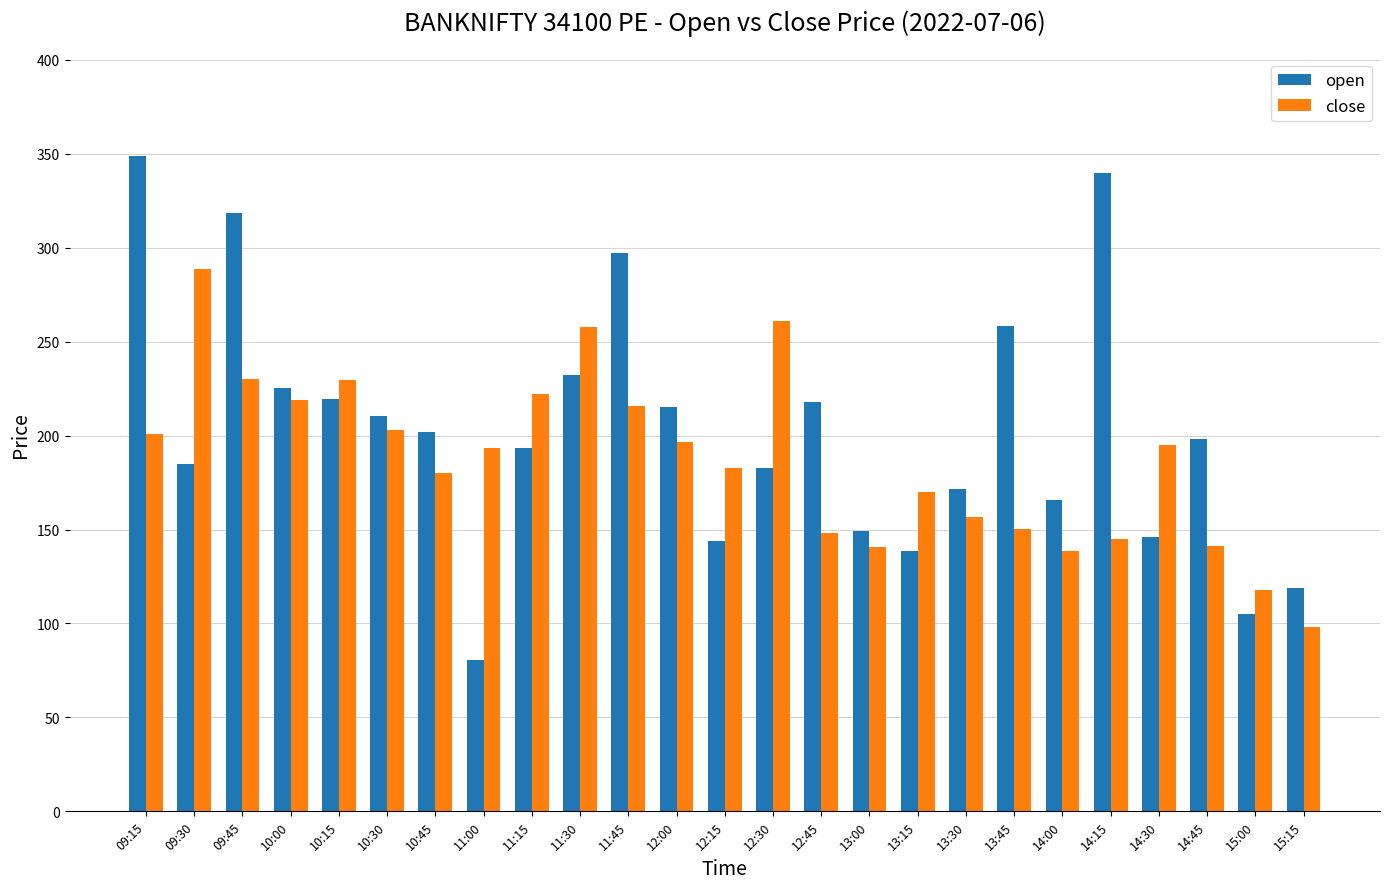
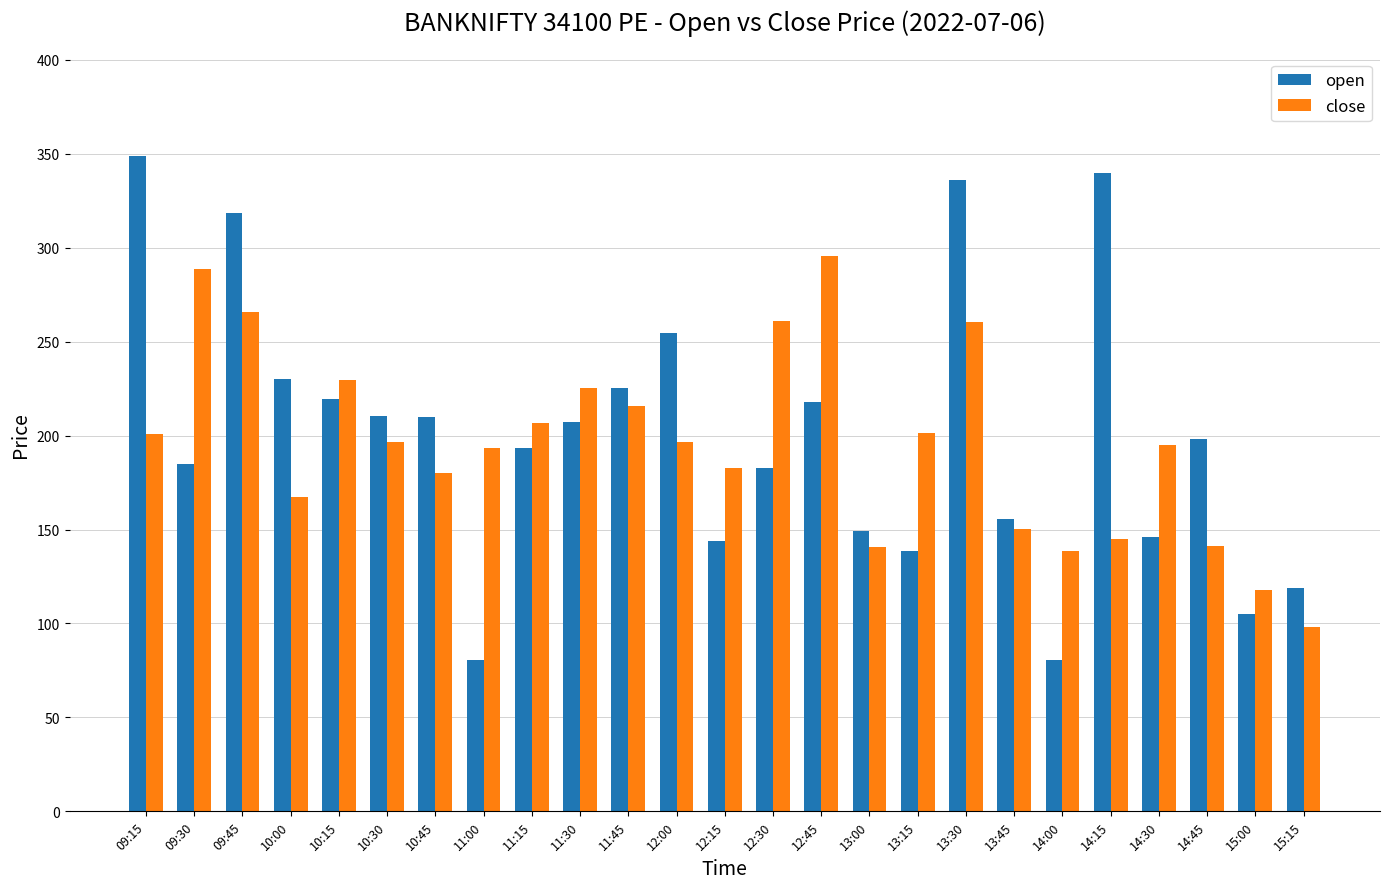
  {
    "open": {
      "09:15": 349,
      "09:30": 185,
      "09:45": 318,
-     "10:00": 225,
+     "10:00": 230,
      "10:15": 220,
      "10:30": 211,
-     "10:45": 202,
+     "10:45": 210,
      "11:00": 81,
      "11:15": 193,
-     "11:30": 232,
-     "11:45": 297,
-     "12:00": 215,
+     "11:30": 207,
+     "11:45": 226,
+     "12:00": 255,
      "12:15": 144,
      "12:30": 183,
      "12:45": 218,
      "13:00": 149,
      "13:15": 139,
-     "13:30": 172,
-     "13:45": 258,
-     "14:00": 166,
+     "13:30": 336,
+     "13:45": 156,
+     "14:00": 81,
      "14:15": 340,
      "14:30": 146,
      "14:45": 198,
      "15:00": 105,
      "15:15": 119
    },
    "close": {
      "09:15": 201,
      "09:30": 289,
-     "09:45": 230,
-     "10:00": 219,
+     "09:45": 266,
+     "10:00": 167,
      "10:15": 230,
-     "10:30": 203,
+     "10:30": 197,
      "10:45": 180,
      "11:00": 193,
-     "11:15": 222,
-     "11:30": 258,
+     "11:15": 206,
+     "11:30": 226,
      "11:45": 216,
      "12:00": 197,
      "12:15": 183,
      "12:30": 261,
-     "12:45": 148,
+     "12:45": 296,
      "13:00": 140,
-     "13:15": 170,
-     "13:30": 157,
+     "13:15": 201,
+     "13:30": 260,
      "13:45": 150,
      "14:00": 139,
      "14:15": 145,
      "14:30": 195,
      "14:45": 142,
      "15:00": 118,
      "15:15": 98
    }
  }
